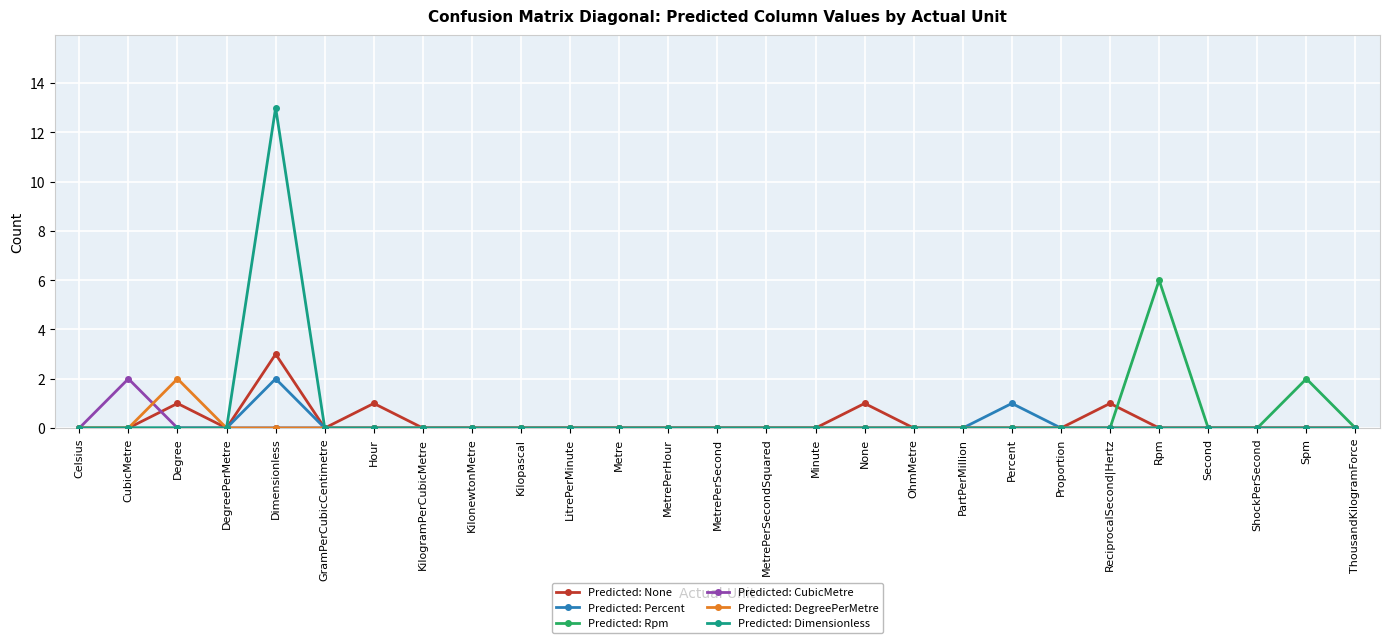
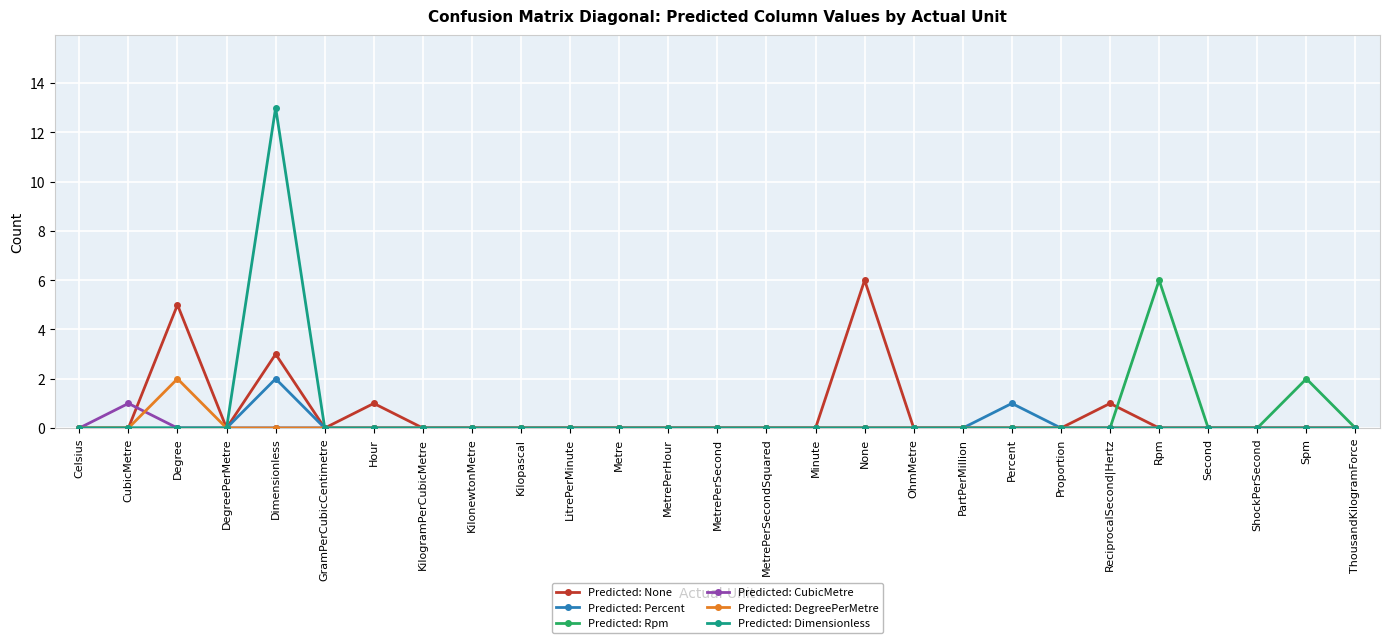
  {
    "Predicted: None": {
-     "Degree": 1,
+     "Degree": 5,
      "Dimensionless": 3,
      "Hour": 1,
-     "None": 1,
+     "None": 6,
      "ReciprocalSecond|Hertz": 1
    },
    "Predicted: Percent": {
      "Dimensionless": 2,
      "Percent": 1
    },
    "Predicted: CubicMetre": {
-     "CubicMetre": 2
+     "CubicMetre": 1
    },
    "Predicted: DegreePerMetre": {
      "Degree": 2
    }
  }
